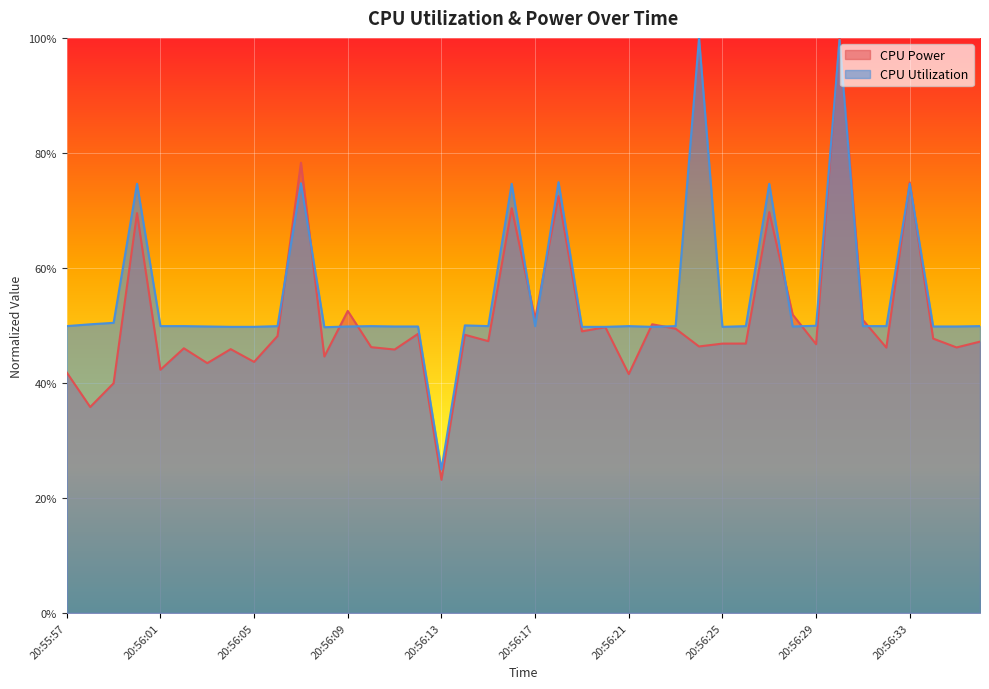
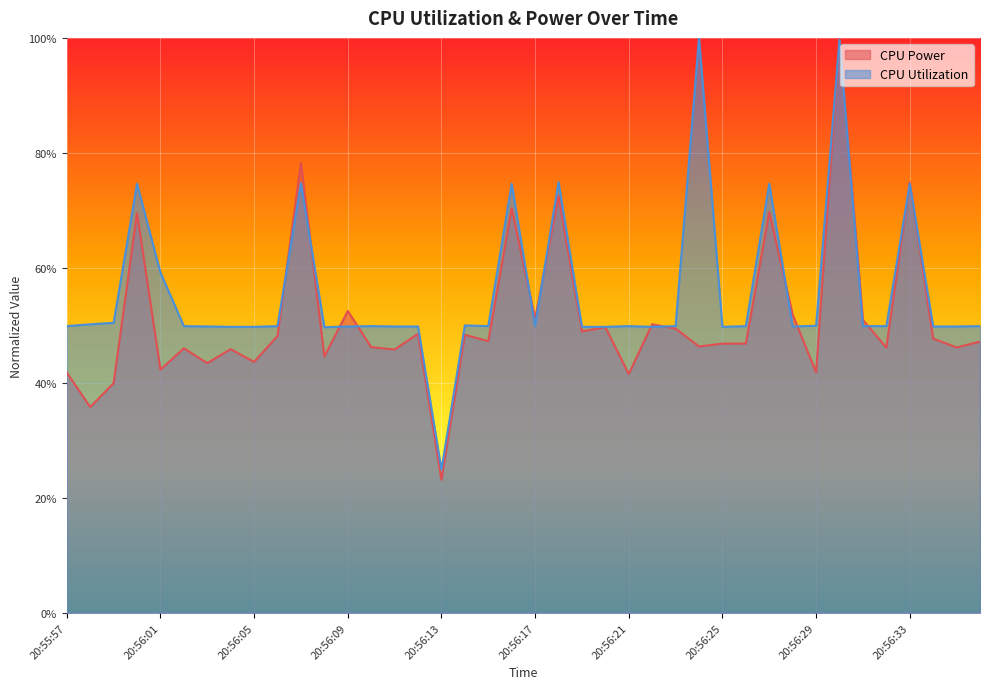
  {
    "CPU Power": {
      "20:55:57": "42%",
      "20:56:01": "42%",
      "20:56:05": "44%",
      "20:56:09": "53%",
      "20:56:13": "23%",
      "20:56:17": "51%",
      "20:56:21": "42%",
      "20:56:25": "47%",
-     "20:56:29": "47%"
+     "20:56:29": "42%"
    },
    "CPU Utilization": {
      "20:55:57": "50%",
-     "20:56:01": "50%",
+     "20:56:01": "59%",
      "20:56:05": "50%",
      "20:56:09": "50%",
      "20:56:13": "25%",
      "20:56:17": "50%",
      "20:56:21": "50%",
      "20:56:25": "50%",
      "20:56:29": "50%"
    }
  }
